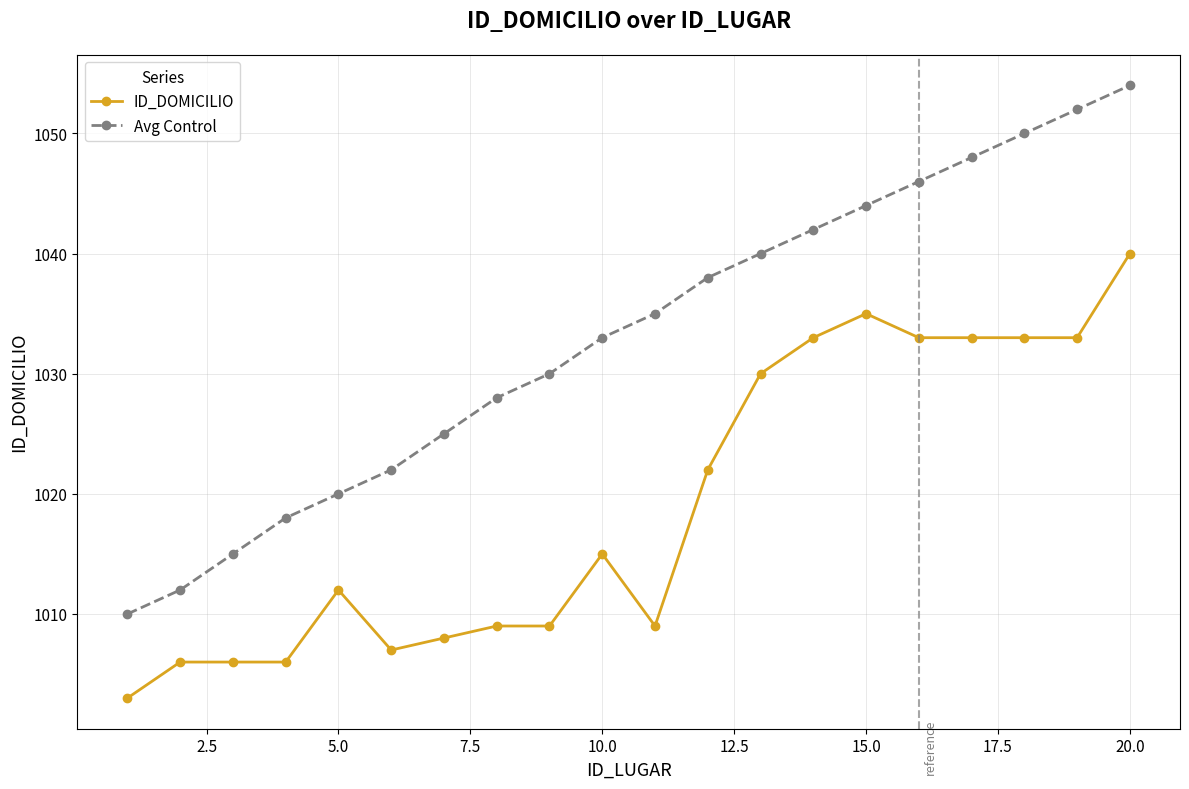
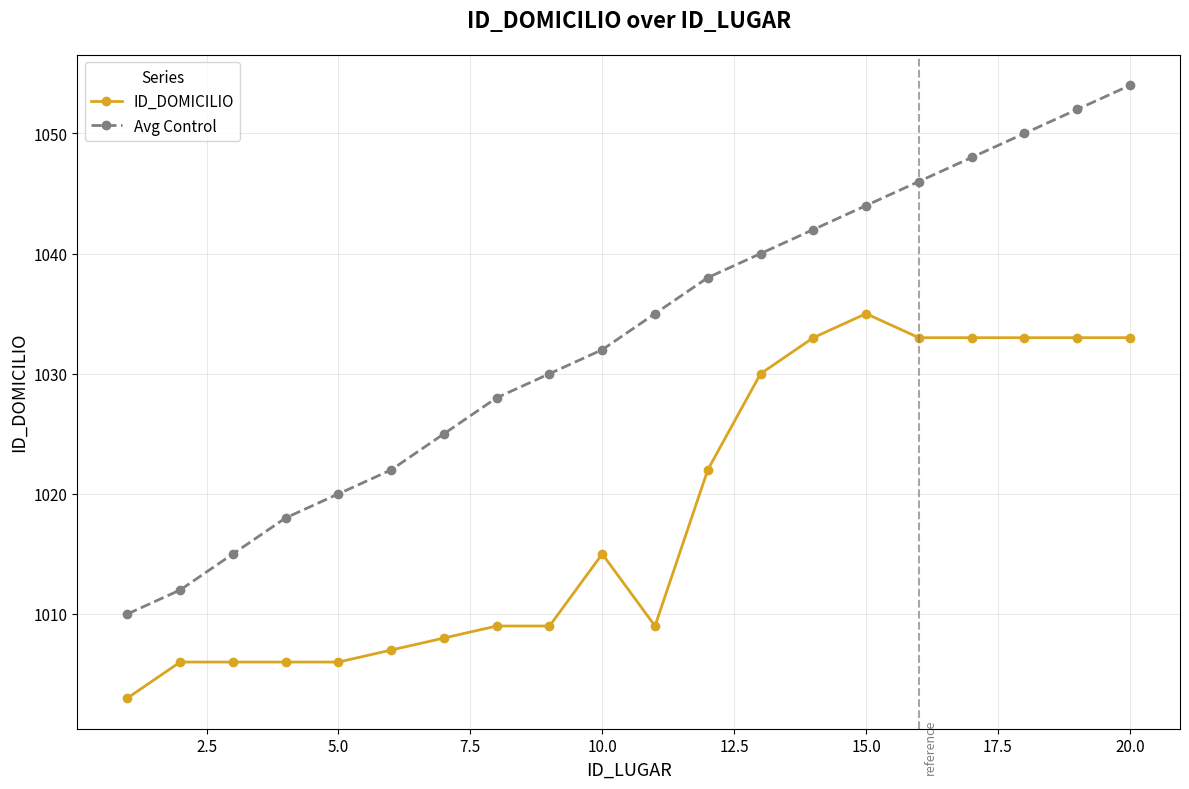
  {
    "ID_DOMICILIO": {
-     "5.0": 1012,
+     "5.0": 1006,
      "10.0": 1015,
      "15.0": 1035,
-     "20.0": 1040
+     "20.0": 1033
    },
    "Avg Control": {
      "5.0": 1020,
-     "10.0": 1033,
+     "10.0": 1032,
      "15.0": 1044,
      "20.0": 1054
    }
  }
